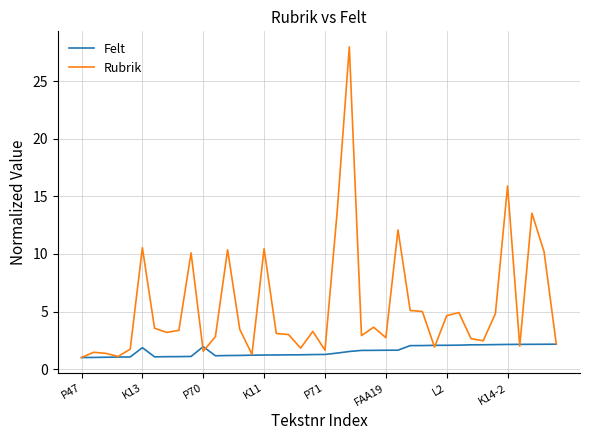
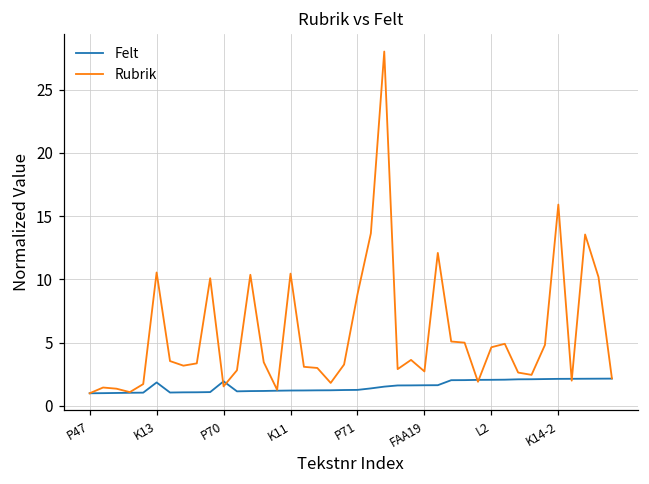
  {
    "Felt": {
      "K13": 1.9,
      "P70": 1.9,
      "K11": 1.2,
      "P71": 1.3,
      "FAA19": 1.6,
      "L2": 2.1,
      "K14-2": 2.1
    },
    "Rubrik": {
      "K13": 10.5,
      "P70": 1.5,
      "K11": 10.5,
-     "P71": 1.6,
+     "P71": 8.8,
      "FAA19": 2.7,
      "L2": 4.6,
      "K14-2": 15.9
    }
  }
